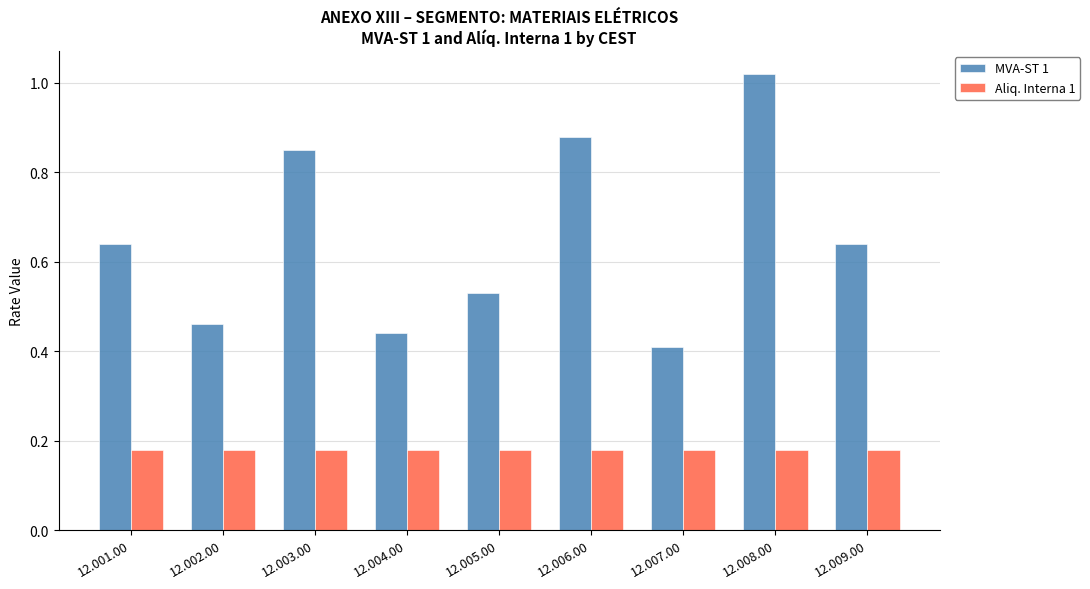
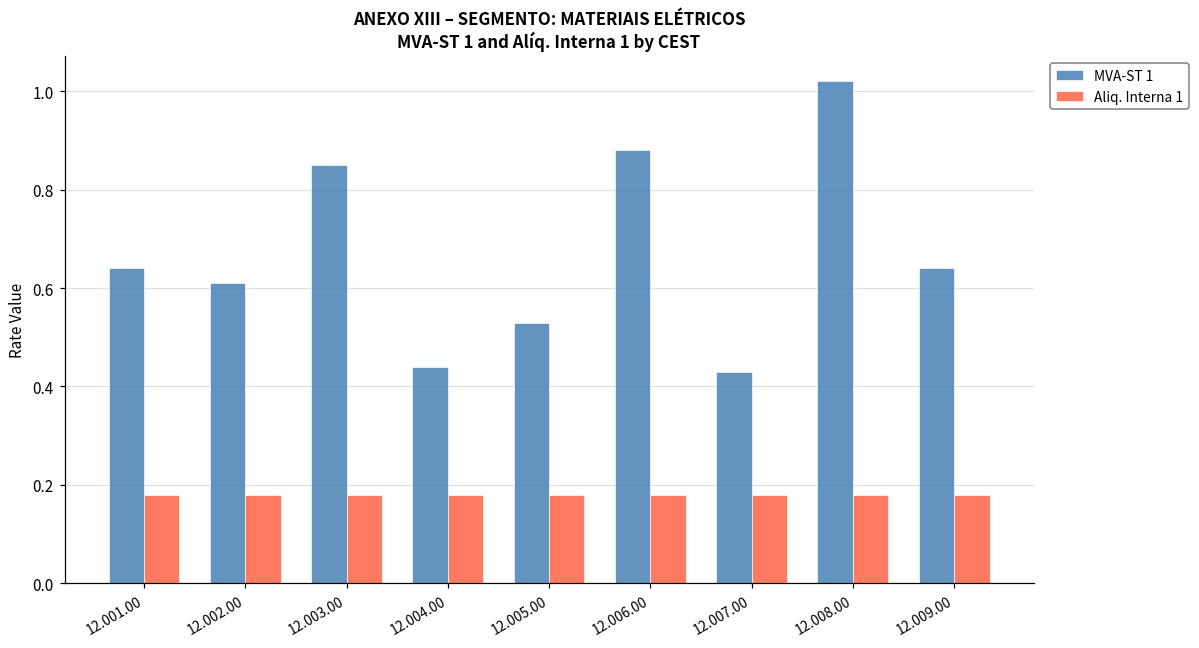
  {
    "MVA-ST 1": {
      "12.001.00": 0.64,
-     "12.002.00": 0.46,
+     "12.002.00": 0.61,
      "12.003.00": 0.85,
      "12.004.00": 0.44,
      "12.005.00": 0.53,
      "12.006.00": 0.88,
-     "12.007.00": 0.41,
+     "12.007.00": 0.43,
      "12.008.00": 1.02,
      "12.009.00": 0.64
    },
    "Aliq. Interna 1": {
      "12.001.00": 0.18,
      "12.002.00": 0.18,
      "12.003.00": 0.18,
      "12.004.00": 0.18,
      "12.005.00": 0.18,
      "12.006.00": 0.18,
      "12.007.00": 0.18,
      "12.008.00": 0.18,
      "12.009.00": 0.18
    }
  }
